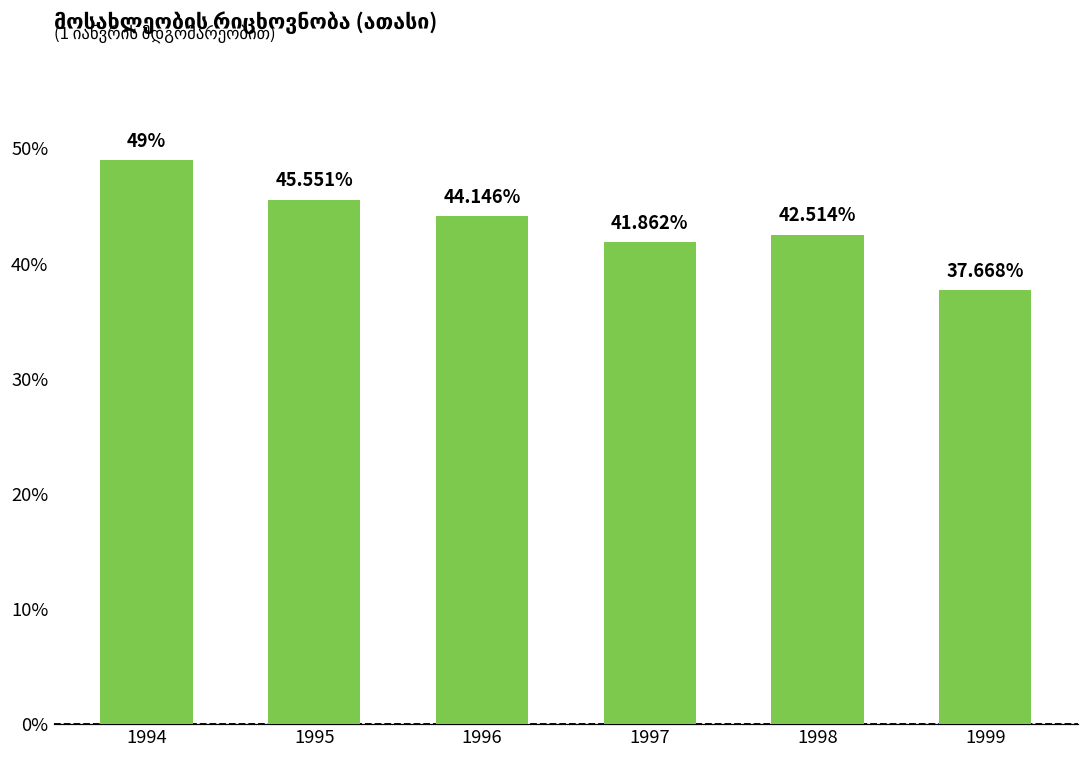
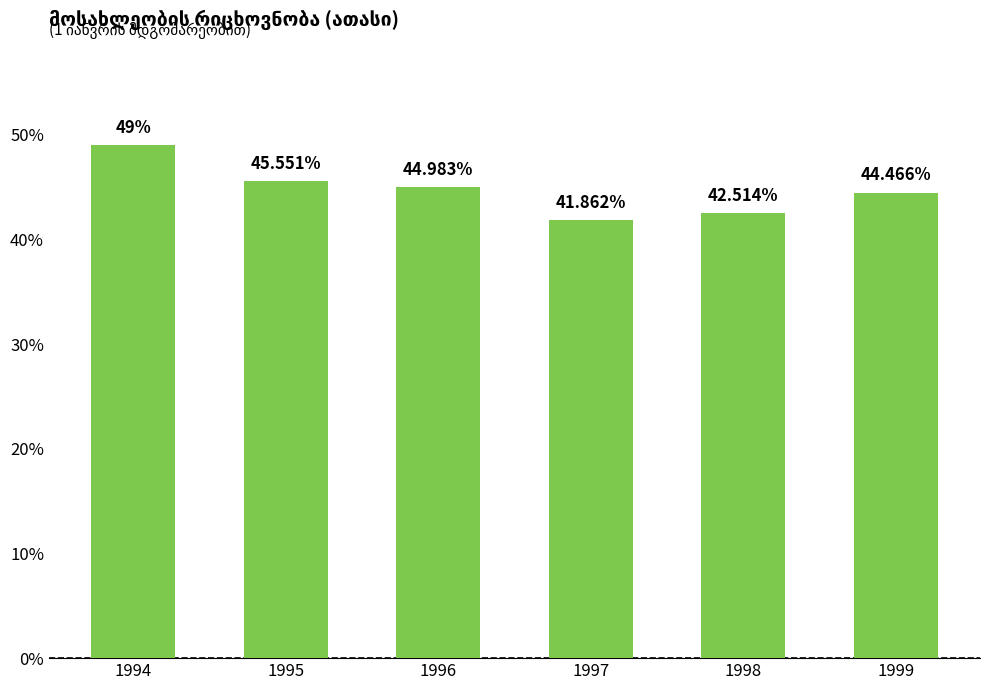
  {
    "1994": "49%",
    "1995": "45.551%",
-   "1996": "44.146%",
+   "1996": "44.983%",
    "1997": "41.862%",
    "1998": "42.514%",
-   "1999": "37.668%"
+   "1999": "44.466%"
  }
